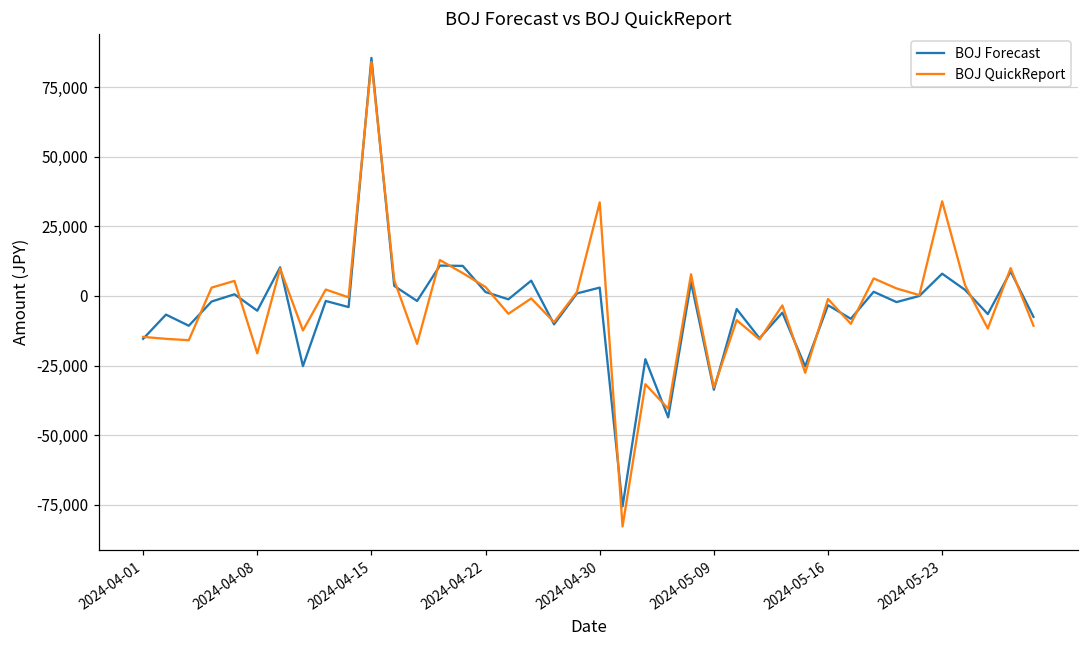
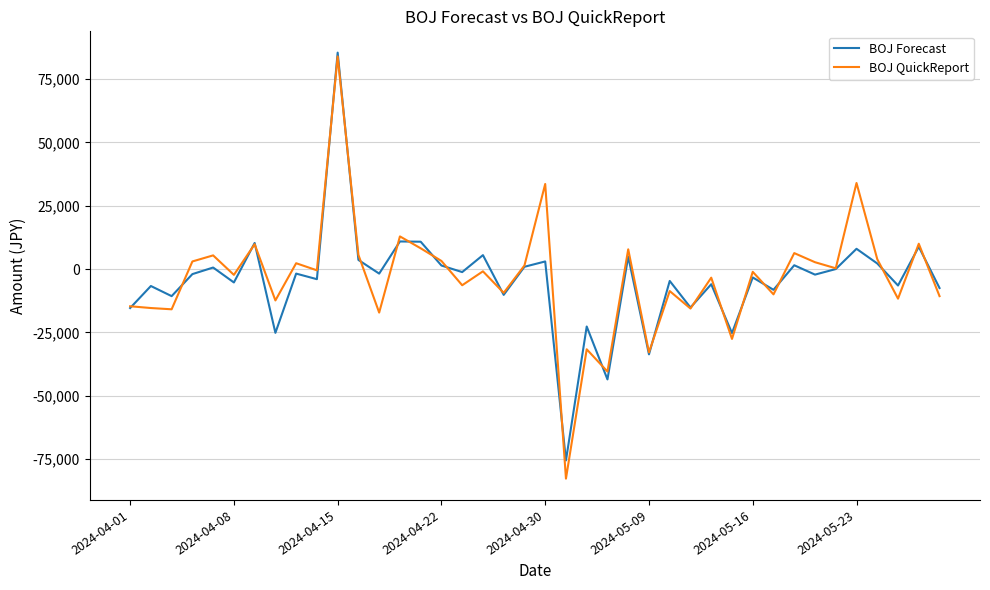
  {
    "BOJ Forecast": {
      "2024-04-08": "-5,000",
      "2024-04-15": "86,000",
      "2024-04-22": "1,000",
      "2024-04-30": "3,000",
      "2024-05-16": "-3,000",
      "2024-05-23": "8,000"
    },
    "BOJ QuickReport": {
-     "2024-04-08": "-21,000",
+     "2024-04-08": "-2,000",
      "2024-04-15": "84,000",
      "2024-04-22": "3,000",
      "2024-04-30": "34,000",
      "2024-05-16": "-1,000",
      "2024-05-23": "34,000"
    }
  }
